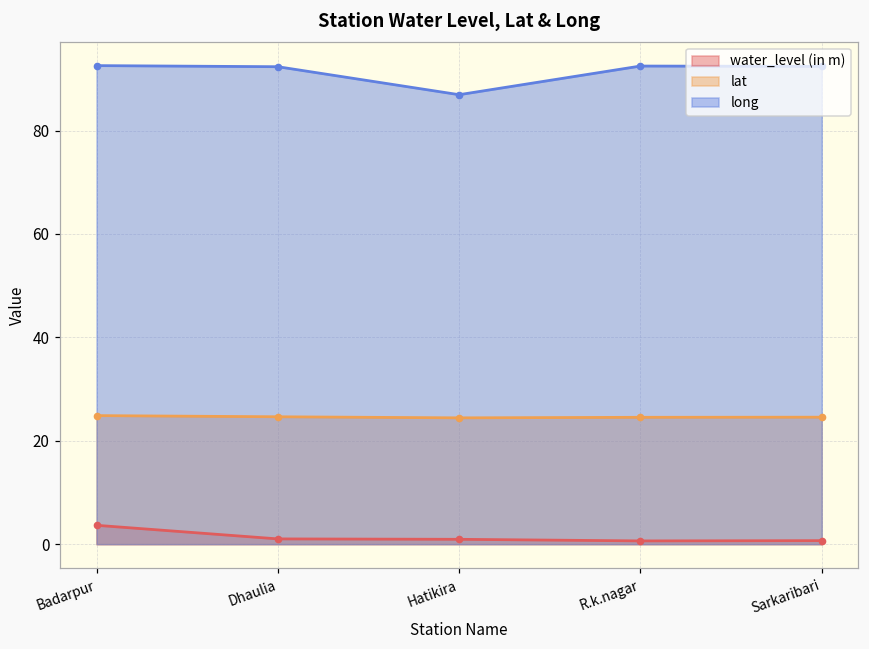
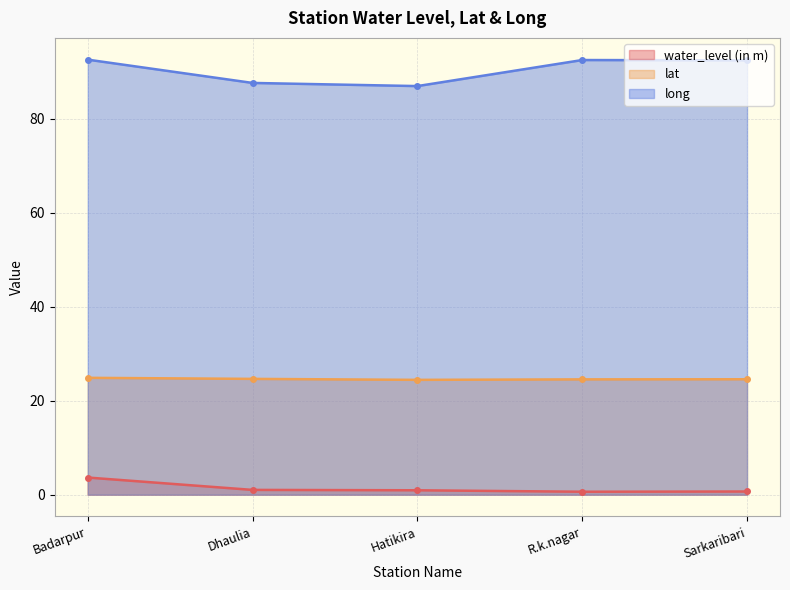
  {
    "long": {
      "Badarpur": 93,
-     "Dhaulia": 92,
+     "Dhaulia": 88,
      "Hatikira": 87,
      "R.k.nagar": 92
    }
  }
